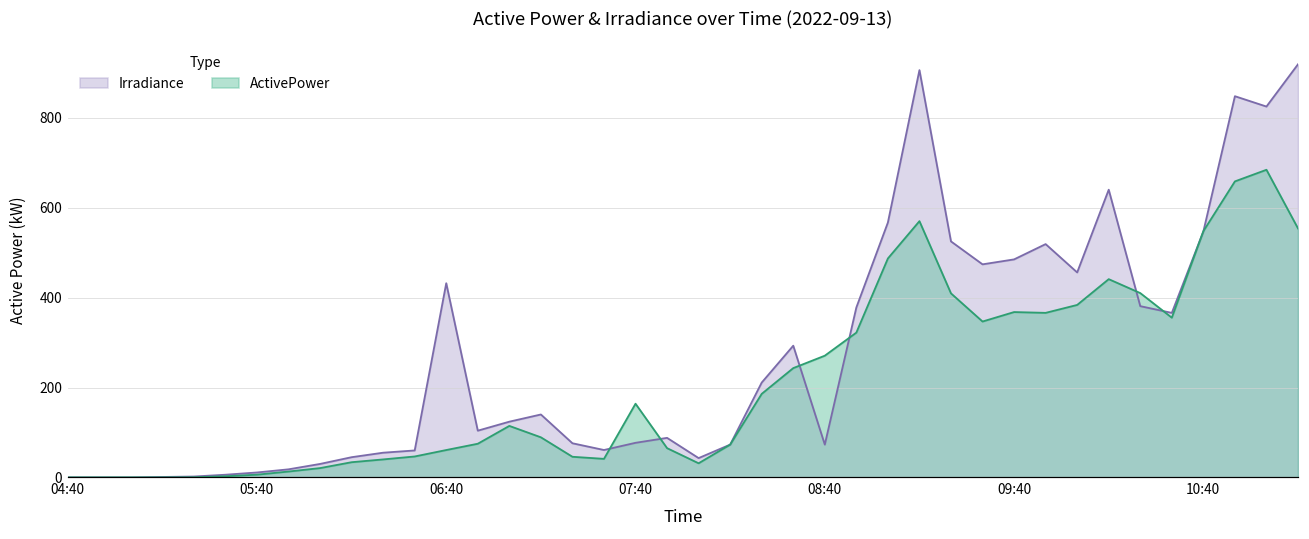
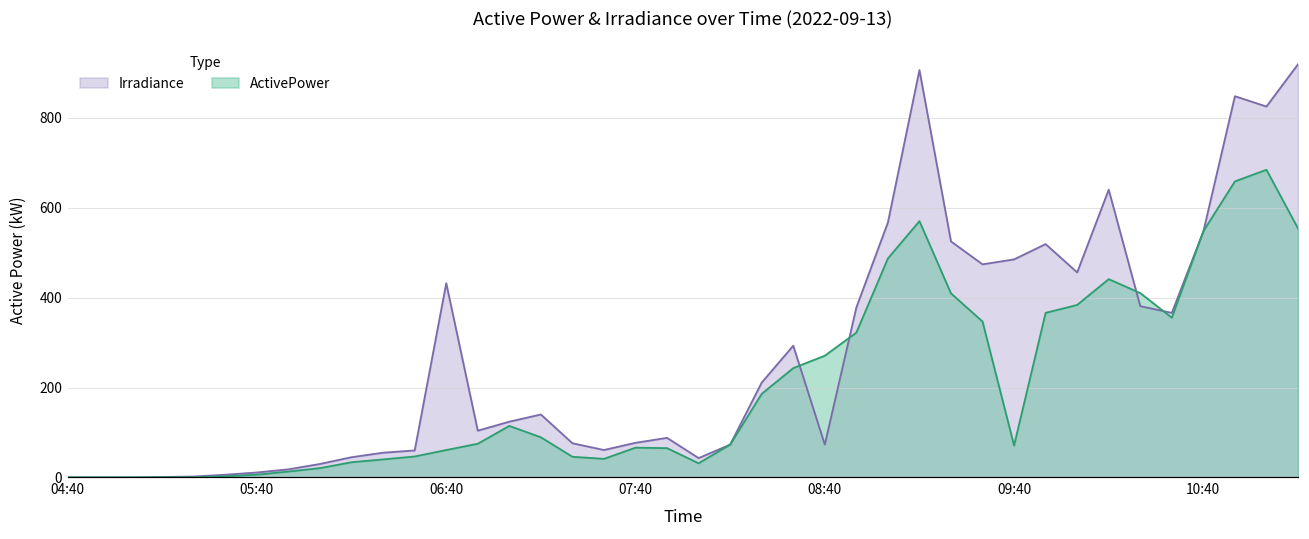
  {
    "Irradiance": {
      "06:40": 430,
      "07:40": 80,
      "08:40": 70,
      "09:40": 490
    },
    "ActivePower": {
      "06:40": 60,
-     "07:40": 160,
+     "07:40": 70,
      "08:40": 270,
-     "09:40": 370
+     "09:40": 70
    }
  }
